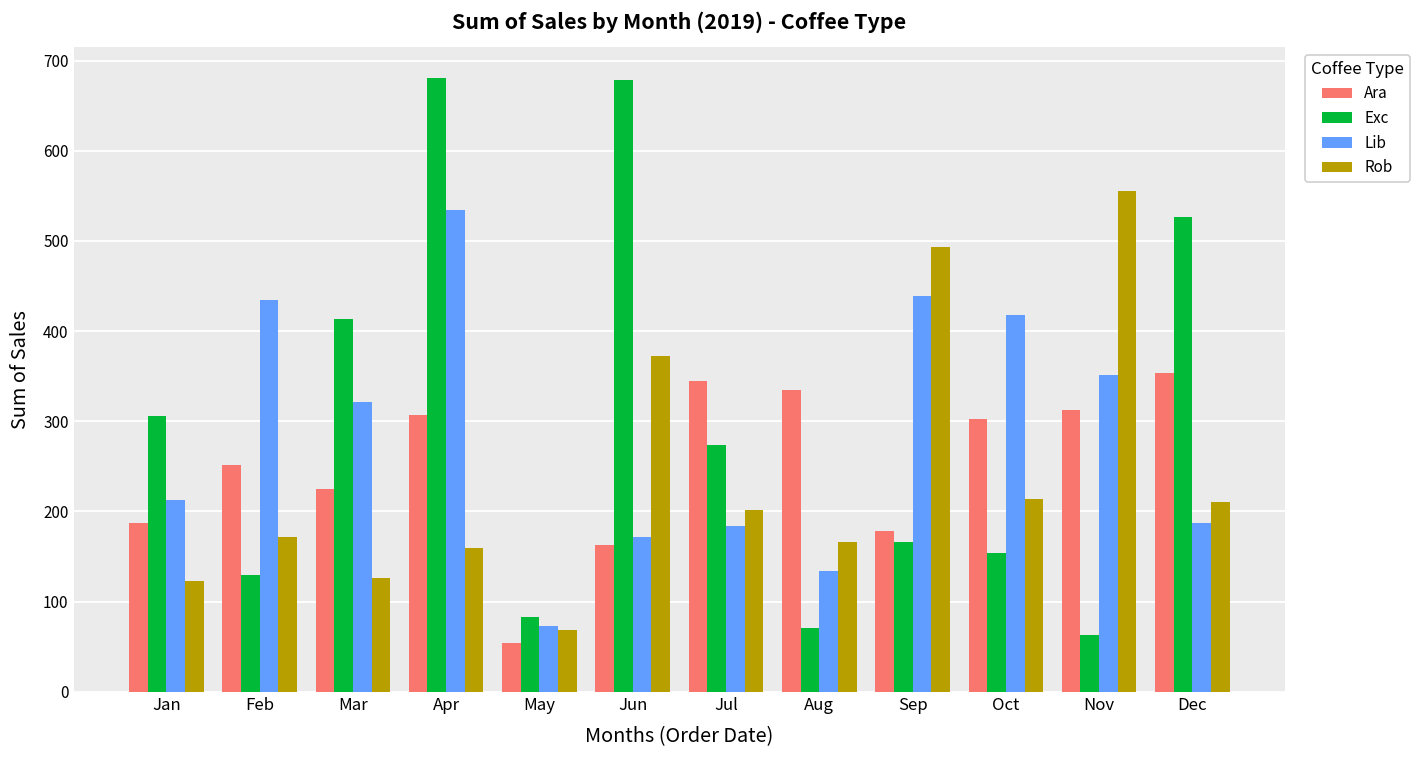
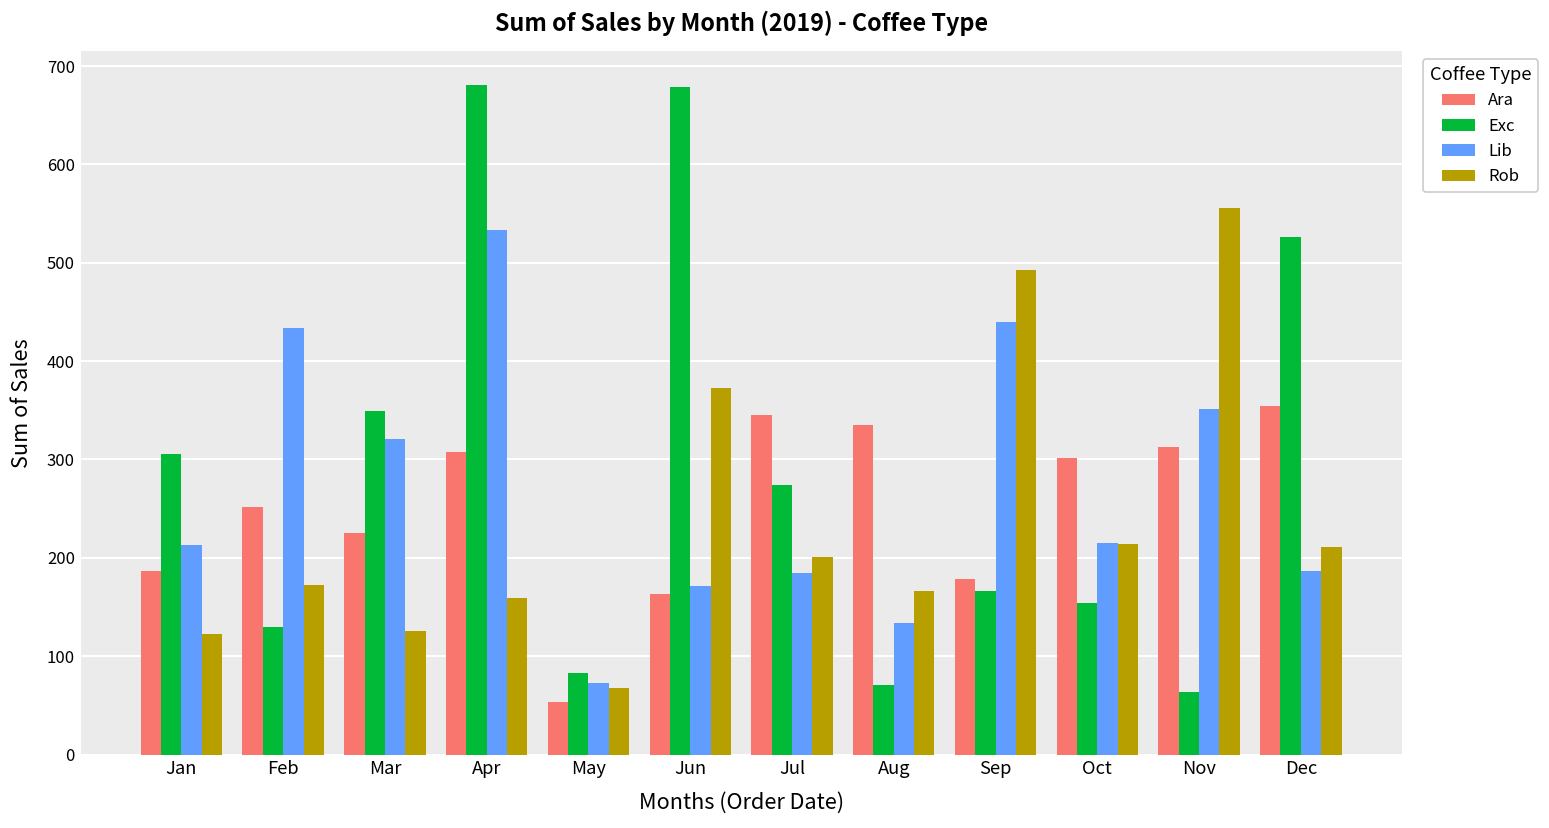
  {
    "Ara": {
      "Jan": 190,
      "Feb": 250,
      "Mar": 220,
      "Apr": 310,
      "May": 50,
      "Jun": 160,
      "Jul": 350,
      "Aug": 330,
      "Sep": 180,
      "Oct": 300,
      "Nov": 310,
      "Dec": 350
    },
    "Exc": {
      "Jan": 310,
      "Feb": 130,
-     "Mar": 410,
+     "Mar": 350,
      "Apr": 680,
      "May": 80,
      "Jun": 680,
      "Jul": 270,
      "Aug": 70,
      "Sep": 170,
      "Oct": 150,
      "Nov": 60,
      "Dec": 530
    },
    "Lib": {
      "Jan": 210,
      "Feb": 430,
      "Mar": 320,
      "Apr": 530,
      "May": 70,
      "Jun": 170,
      "Jul": 180,
      "Aug": 130,
      "Sep": 440,
-     "Oct": 420,
+     "Oct": 220,
      "Nov": 350,
      "Dec": 190
    },
    "Rob": {
      "Jan": 120,
      "Feb": 170,
      "Mar": 130,
      "Apr": 160,
      "May": 70,
      "Jun": 370,
      "Jul": 200,
      "Aug": 170,
      "Sep": 490,
      "Oct": 210,
      "Nov": 560,
      "Dec": 210
    }
  }
